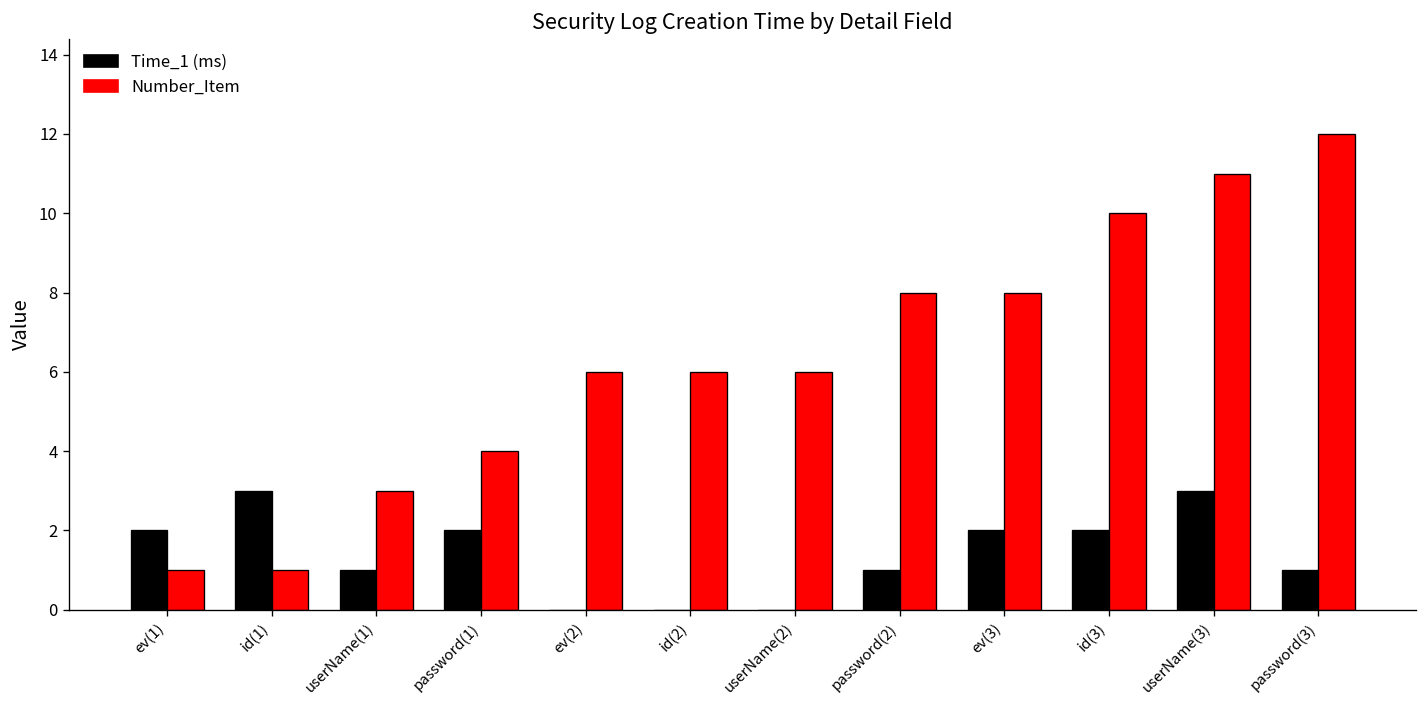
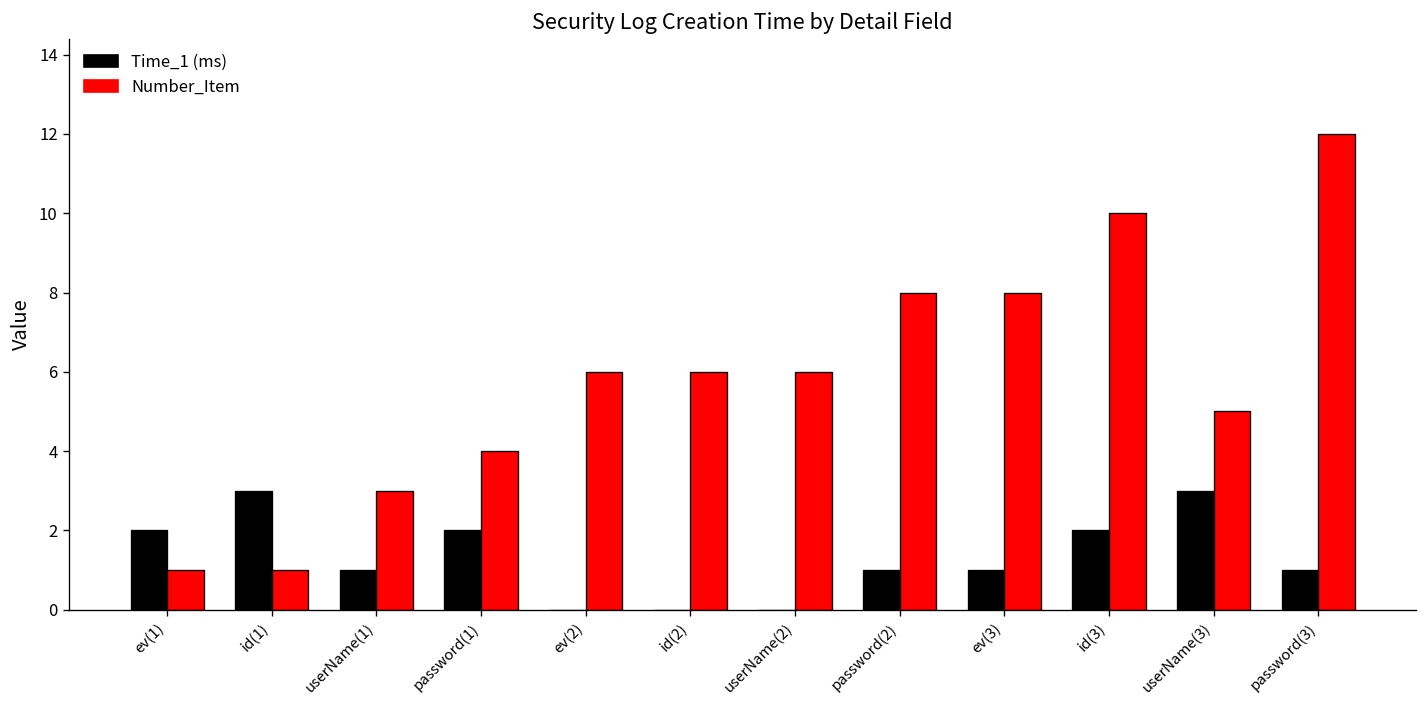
  {
    "Time_1 (ms)": {
      "ev(1)": 2,
      "id(1)": 3,
      "userName(1)": 1,
      "password(1)": 2,
      "ev(2)": 0,
      "id(2)": 0,
      "userName(2)": 0,
      "password(2)": 1,
-     "ev(3)": 2,
+     "ev(3)": 1,
      "id(3)": 2,
      "userName(3)": 3,
      "password(3)": 1
    },
    "Number_Item": {
      "ev(1)": 1,
      "id(1)": 1,
      "userName(1)": 3,
      "password(1)": 4,
      "ev(2)": 6,
      "id(2)": 6,
      "userName(2)": 6,
      "password(2)": 8,
      "ev(3)": 8,
      "id(3)": 10,
-     "userName(3)": 11,
+     "userName(3)": 5,
      "password(3)": 12
    }
  }
